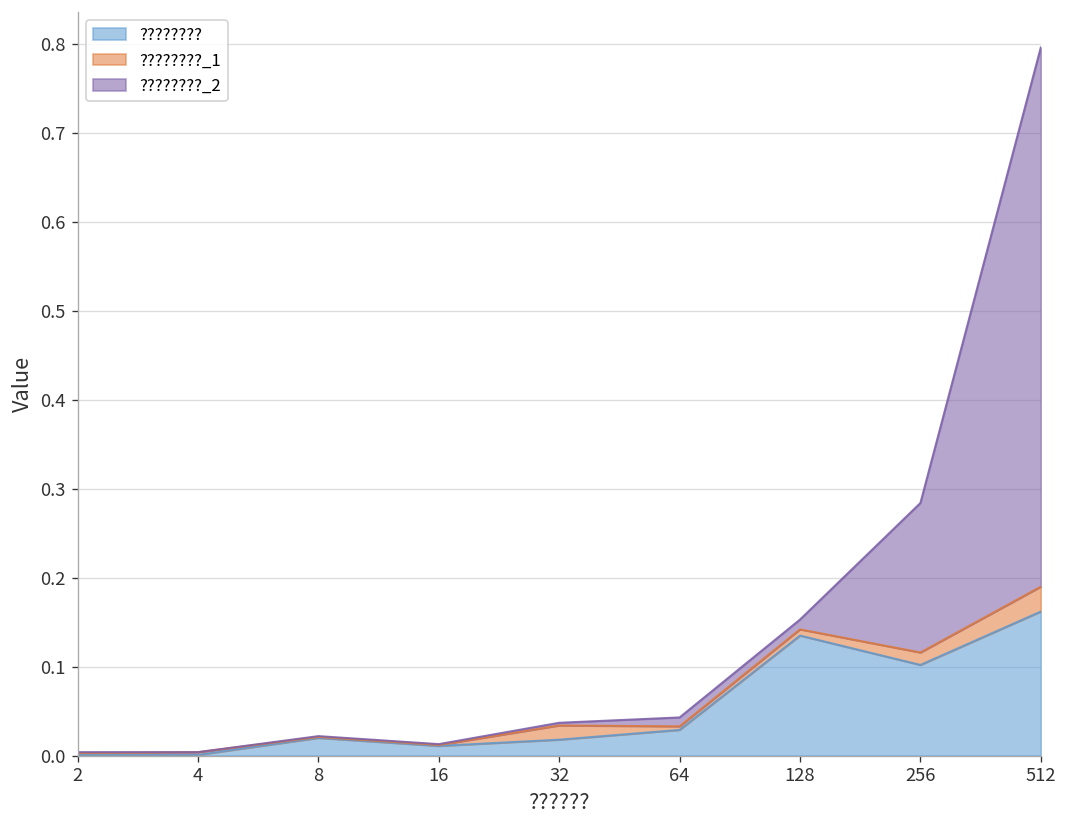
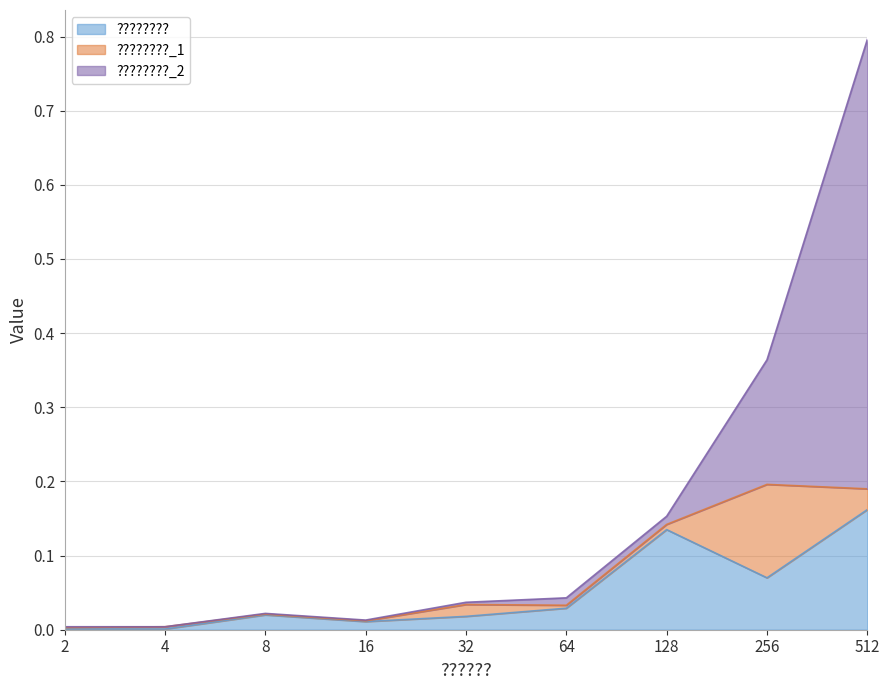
  {
    "????????": {
      "32": 0.02,
      "64": 0.03,
      "128": 0.14,
-     "256": 0.10,
+     "256": 0.07,
      "512": 0.16
    },
    "????????_1": {
      "64": 0.00,
      "128": 0.01,
-     "256": 0.01,
+     "256": 0.13,
      "512": 0.03
    },
    "????????_2": {
      "64": 0.01,
      "128": 0.01,
      "256": 0.17,
      "512": 0.61
    }
  }
